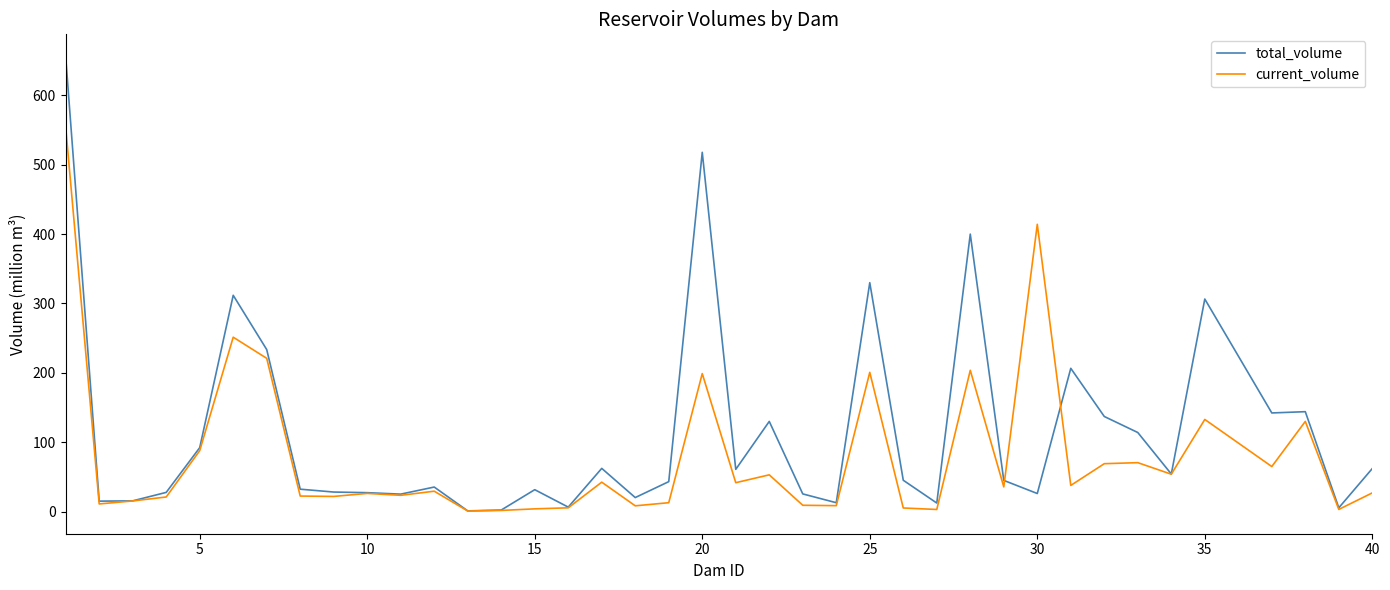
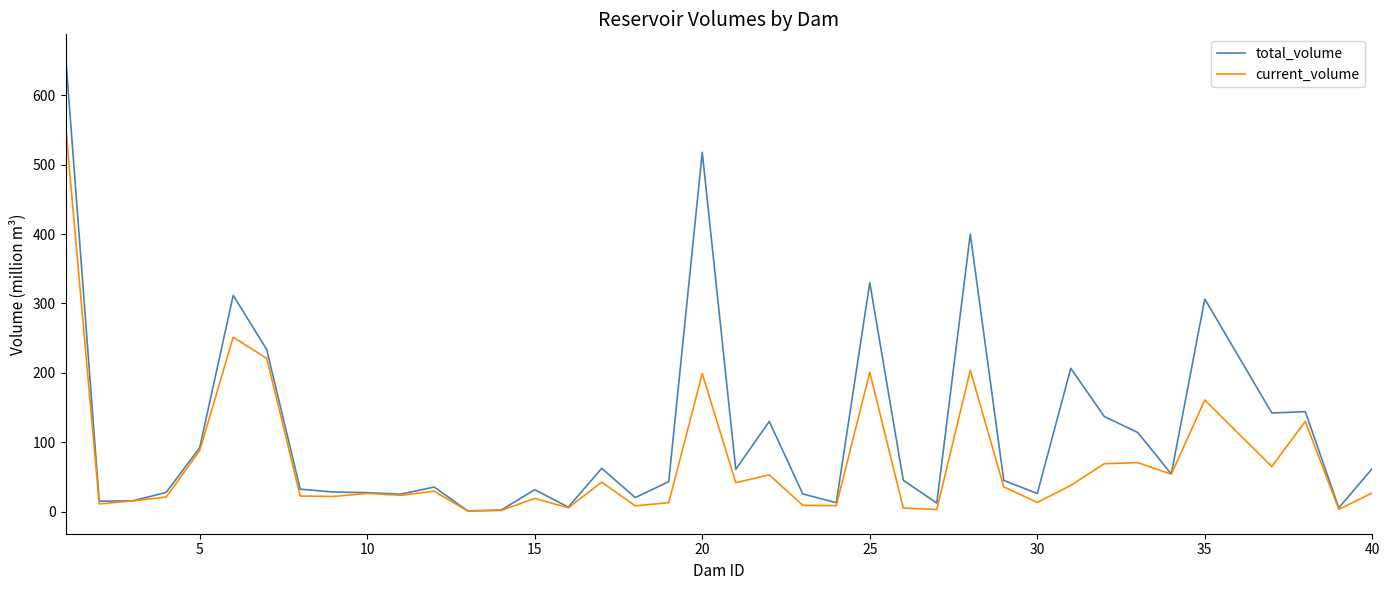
  {
    "total_volume": {
      "5": 90,
      "15": 30,
      "20": 520,
      "25": 330,
      "30": 30,
      "35": 310,
      "40": 60
    },
    "current_volume": {
      "5": 90,
-     "15": 0,
+     "15": 20,
      "20": 200,
      "25": 200,
-     "30": 410,
-     "35": 130,
+     "30": 10,
+     "35": 160,
      "40": 30
    }
  }
